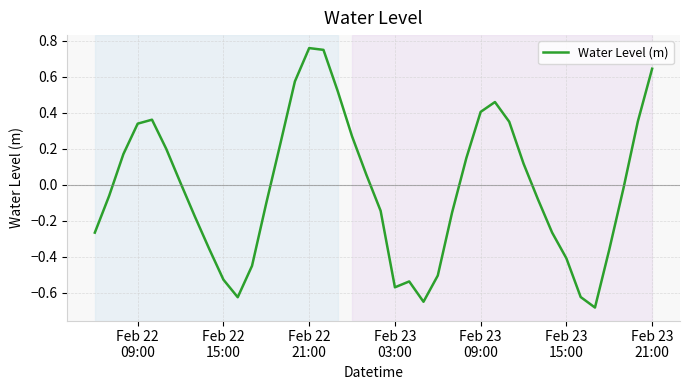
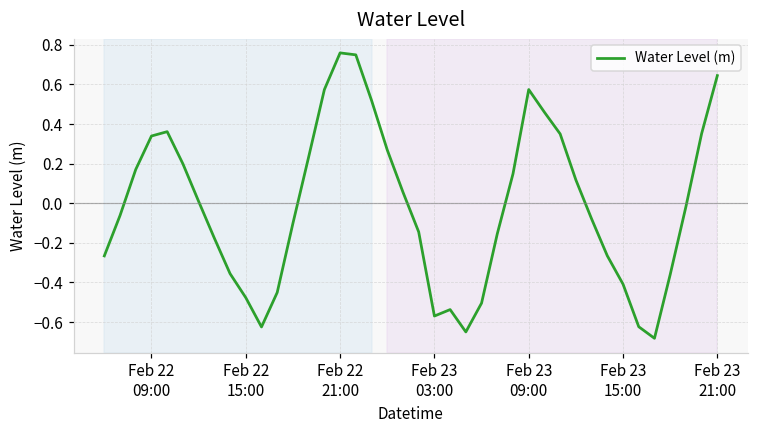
  {
    "Feb 22 09:00": 0.34,
-   "Feb 22 15:00": -0.53,
+   "Feb 22 15:00": -0.48,
    "Feb 22 21:00": 0.76,
    "Feb 23 03:00": -0.57,
-   "Feb 23 09:00": 0.40,
+   "Feb 23 09:00": 0.57,
    "Feb 23 15:00": -0.41,
    "Feb 23 21:00": 0.64
  }
